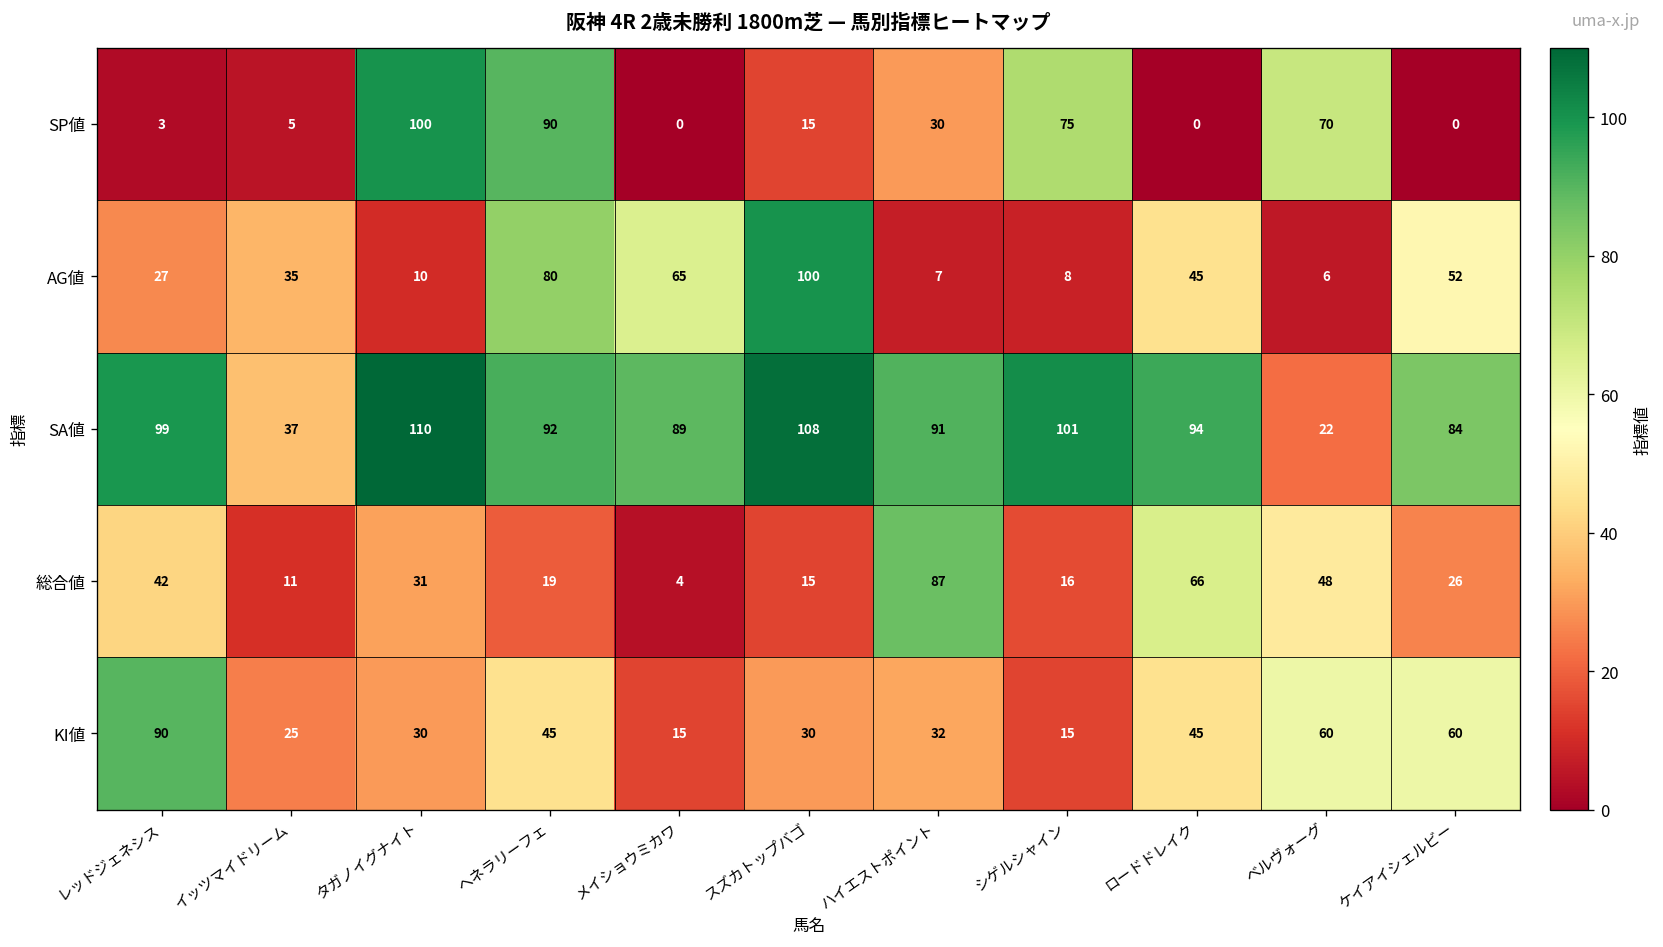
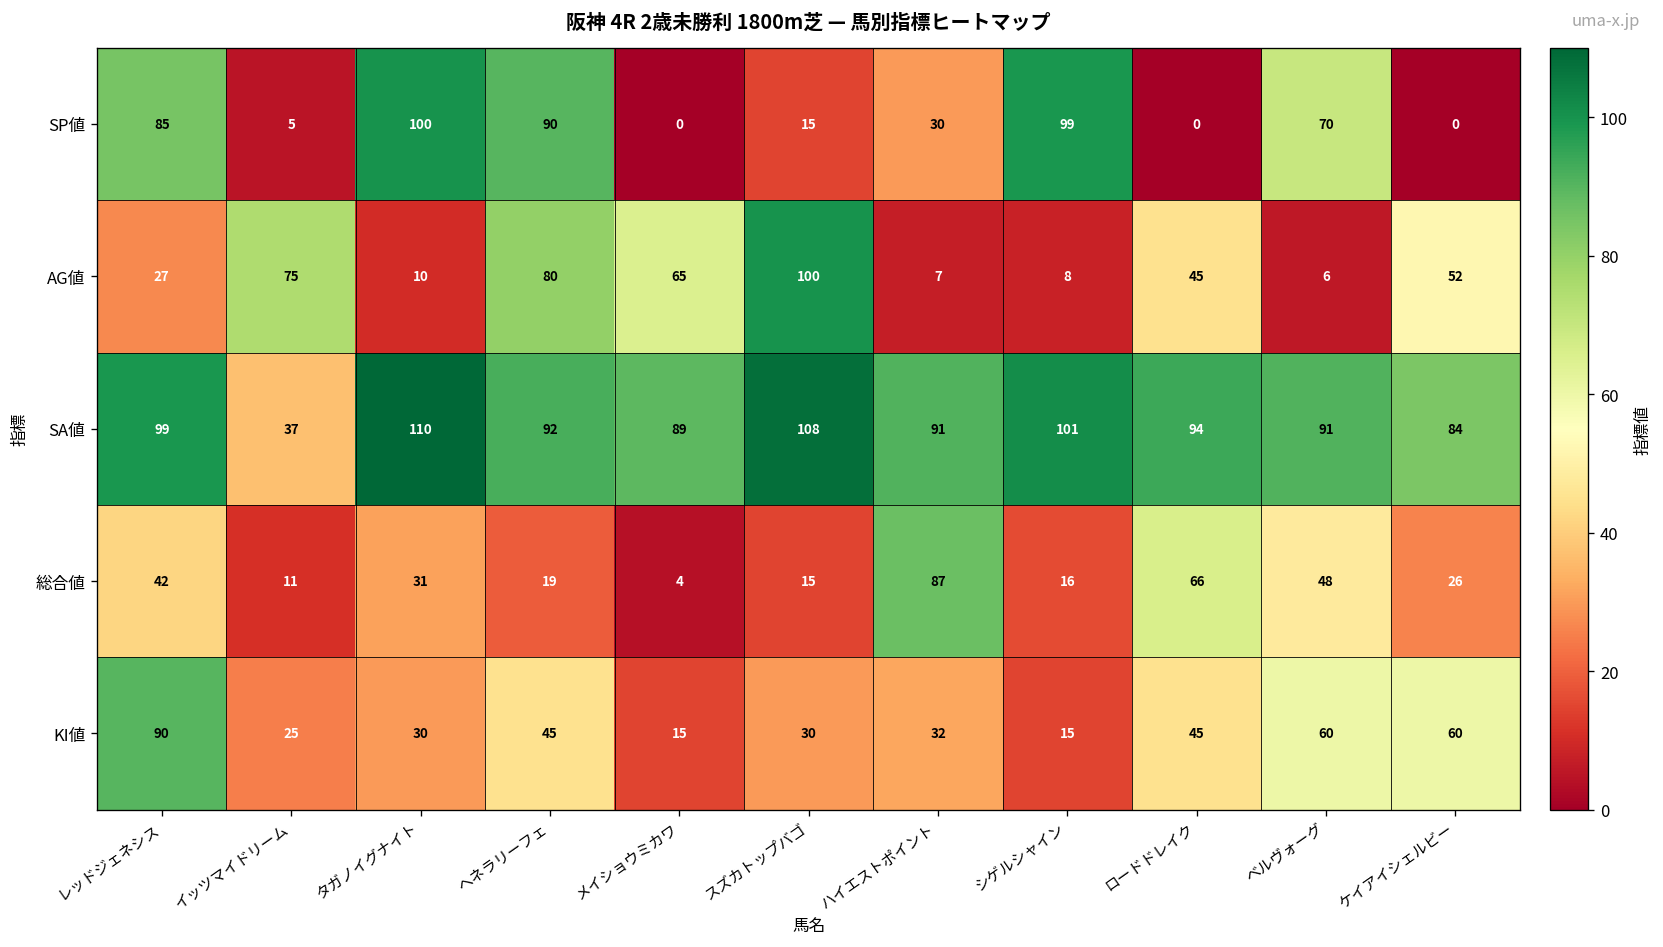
  {
    "SP値": {
-     "レッドジェネシス": 3,
+     "レッドジェネシス": 85,
      "イッツマイドリーム": 5,
      "タガノイグナイト": 100,
      "ヘネラリーフェ": 90,
      "メイショウミカワ": 0,
      "スズカトップバゴ": 15,
      "ハイエストポイント": 30,
-     "シゲルシャイン": 75,
+     "シゲルシャイン": 99,
      "ロードドレイク": 0,
      "ベルヴォーグ": 70,
      "ケイアイシェルビー": 0
    },
    "AG値": {
      "レッドジェネシス": 27,
-     "イッツマイドリーム": 35,
+     "イッツマイドリーム": 75,
      "タガノイグナイト": 10,
      "ヘネラリーフェ": 80,
      "メイショウミカワ": 65,
      "スズカトップバゴ": 100,
      "ハイエストポイント": 7,
      "シゲルシャイン": 8,
      "ロードドレイク": 45,
      "ベルヴォーグ": 6,
      "ケイアイシェルビー": 52
    },
    "SA値": {
      "レッドジェネシス": 99,
      "イッツマイドリーム": 37,
      "タガノイグナイト": 110,
      "ヘネラリーフェ": 92,
      "メイショウミカワ": 89,
      "スズカトップバゴ": 108,
      "ハイエストポイント": 91,
      "シゲルシャイン": 101,
      "ロードドレイク": 94,
-     "ベルヴォーグ": 22,
+     "ベルヴォーグ": 91,
      "ケイアイシェルビー": 84
    },
    "総合値": {
      "レッドジェネシス": 42,
      "イッツマイドリーム": 11,
      "タガノイグナイト": 31,
      "ヘネラリーフェ": 19,
      "メイショウミカワ": 4,
      "スズカトップバゴ": 15,
      "ハイエストポイント": 87,
      "シゲルシャイン": 16,
      "ロードドレイク": 66,
      "ベルヴォーグ": 48,
      "ケイアイシェルビー": 26
    },
    "KI値": {
      "レッドジェネシス": 90,
      "イッツマイドリーム": 25,
      "タガノイグナイト": 30,
      "ヘネラリーフェ": 45,
      "メイショウミカワ": 15,
      "スズカトップバゴ": 30,
      "ハイエストポイント": 32,
      "シゲルシャイン": 15,
      "ロードドレイク": 45,
      "ベルヴォーグ": 60,
      "ケイアイシェルビー": 60
    }
  }
